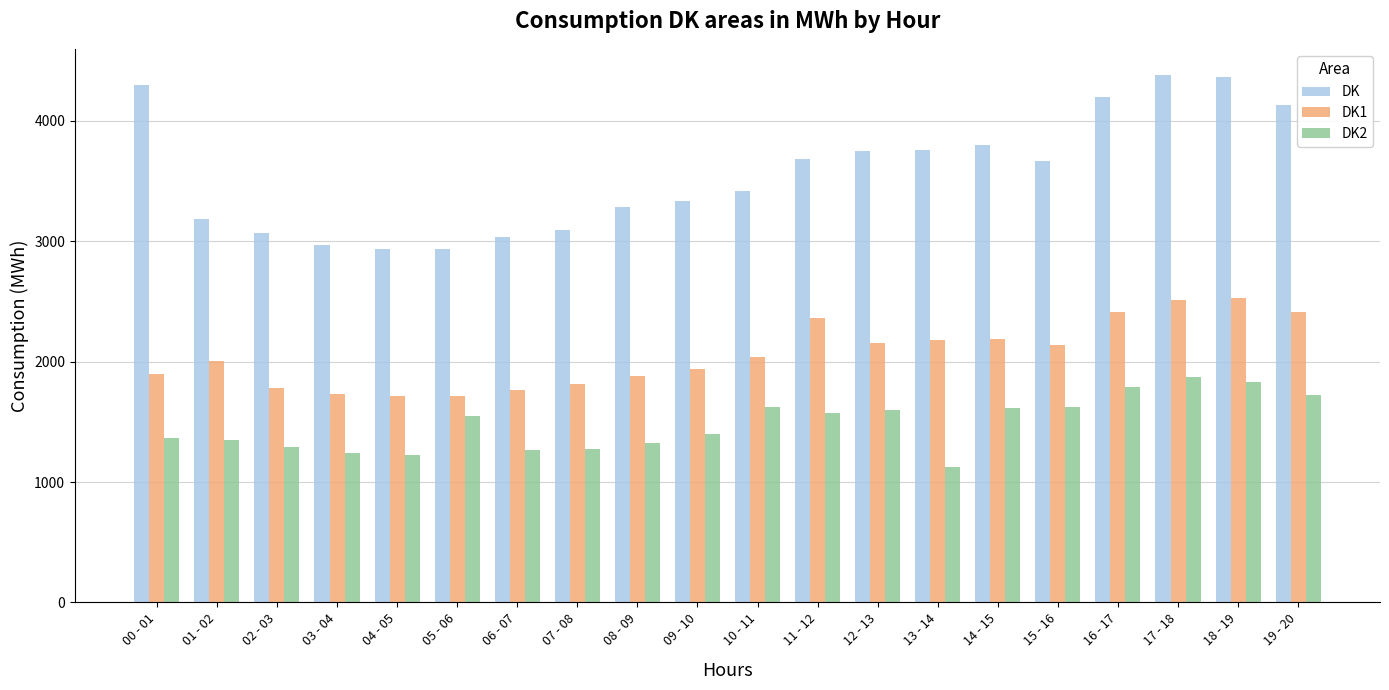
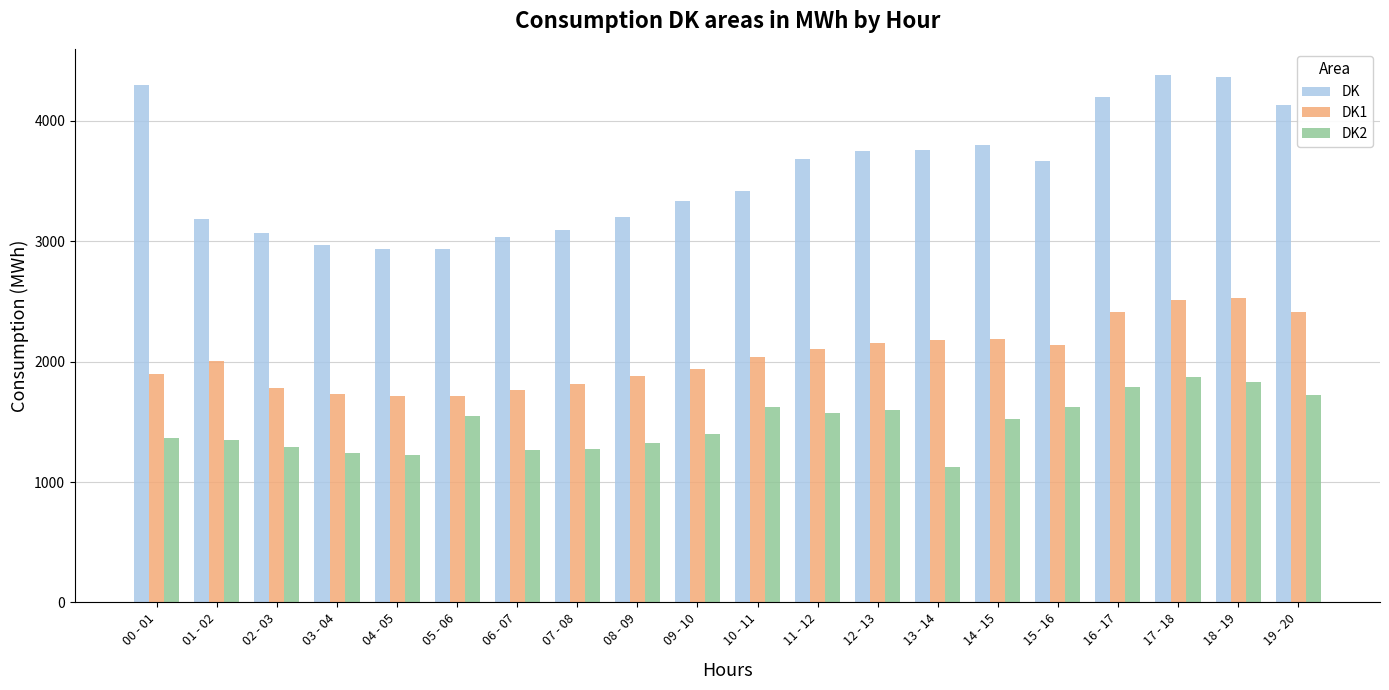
  {
    "DK": {
      "00 - 01": 4300,
      "01 - 02": 3180,
      "02 - 03": 3070,
      "03 - 04": 2970,
      "04 - 05": 2930,
      "05 - 06": 2940,
      "06 - 07": 3040,
      "07 - 08": 3100,
-     "08 - 09": 3280,
+     "08 - 09": 3200,
      "09 - 10": 3340,
      "10 - 11": 3420,
      "11 - 12": 3680,
      "12 - 13": 3750,
      "13 - 14": 3760,
      "14 - 15": 3800,
      "15 - 16": 3670,
      "16 - 17": 4200,
      "17 - 18": 4380,
      "18 - 19": 4360,
      "19 - 20": 4140
    },
    "DK1": {
      "00 - 01": 1900,
      "01 - 02": 2000,
      "02 - 03": 1780,
      "03 - 04": 1730,
      "04 - 05": 1710,
      "05 - 06": 1720,
      "06 - 07": 1770,
      "07 - 08": 1820,
      "08 - 09": 1880,
      "09 - 10": 1940,
      "10 - 11": 2040,
-     "11 - 12": 2360,
+     "11 - 12": 2110,
      "12 - 13": 2150,
      "13 - 14": 2180,
      "14 - 15": 2190,
      "15 - 16": 2140,
      "16 - 17": 2410,
      "17 - 18": 2510,
      "18 - 19": 2530,
      "19 - 20": 2410
    },
    "DK2": {
      "00 - 01": 1360,
      "01 - 02": 1350,
      "02 - 03": 1290,
      "03 - 04": 1240,
      "04 - 05": 1220,
      "05 - 06": 1550,
      "06 - 07": 1270,
      "07 - 08": 1280,
      "08 - 09": 1320,
      "09 - 10": 1400,
      "10 - 11": 1620,
      "11 - 12": 1580,
      "12 - 13": 1600,
      "13 - 14": 1120,
-     "14 - 15": 1610,
+     "14 - 15": 1530,
      "15 - 16": 1630,
      "16 - 17": 1790,
      "17 - 18": 1870,
      "18 - 19": 1840,
      "19 - 20": 1720
    }
  }
